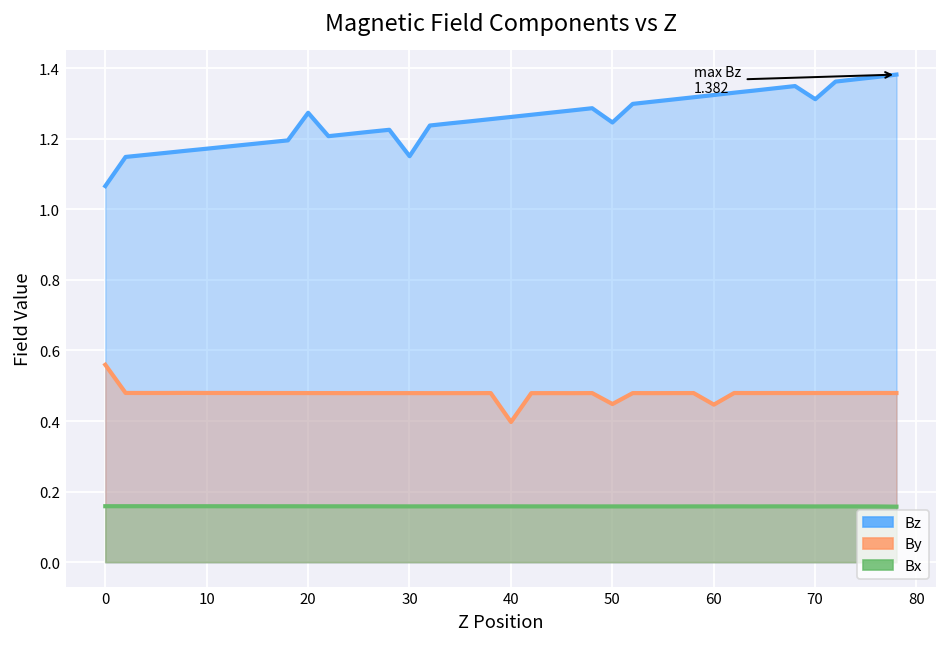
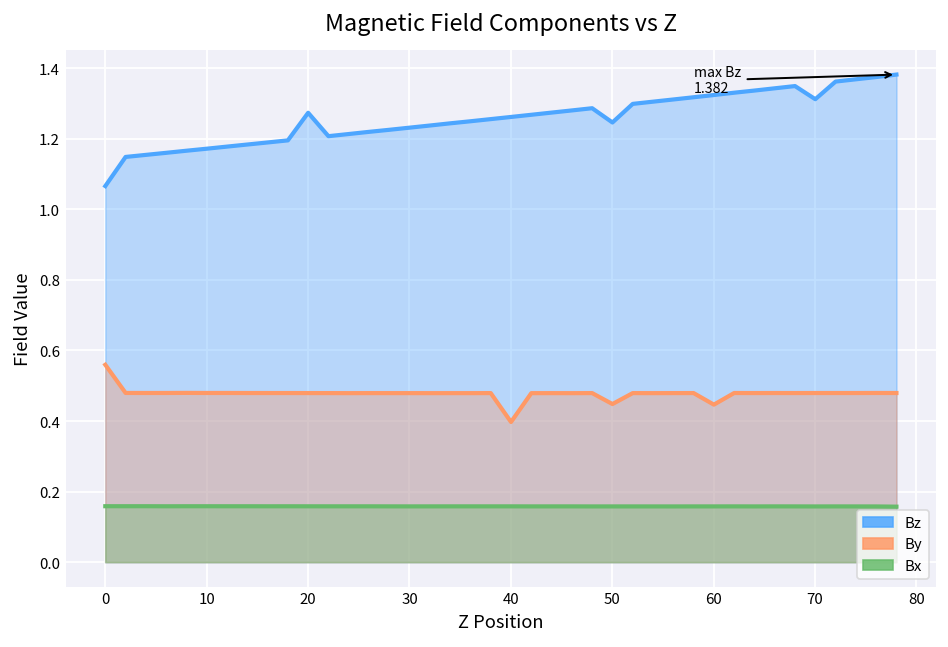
  {
    "Bz": {
      "0": 1.07,
      "10": 1.17,
      "20": 1.27,
-     "30": 1.15,
+     "30": 1.23,
      "40": 1.26,
      "50": 1.25,
      "70": 1.31
    },
    "By": {
      "0": 0.56,
      "10": 0.48,
      "20": 0.48,
      "30": 0.48,
      "40": 0.40,
      "50": 0.45,
      "60": 0.45,
      "70": 0.48
    },
    "Bx": {
      "0": 0.16,
      "10": 0.16,
      "20": 0.16,
      "30": 0.16,
      "40": 0.16,
      "50": 0.16,
      "60": 0.16,
      "70": 0.16
    }
  }
